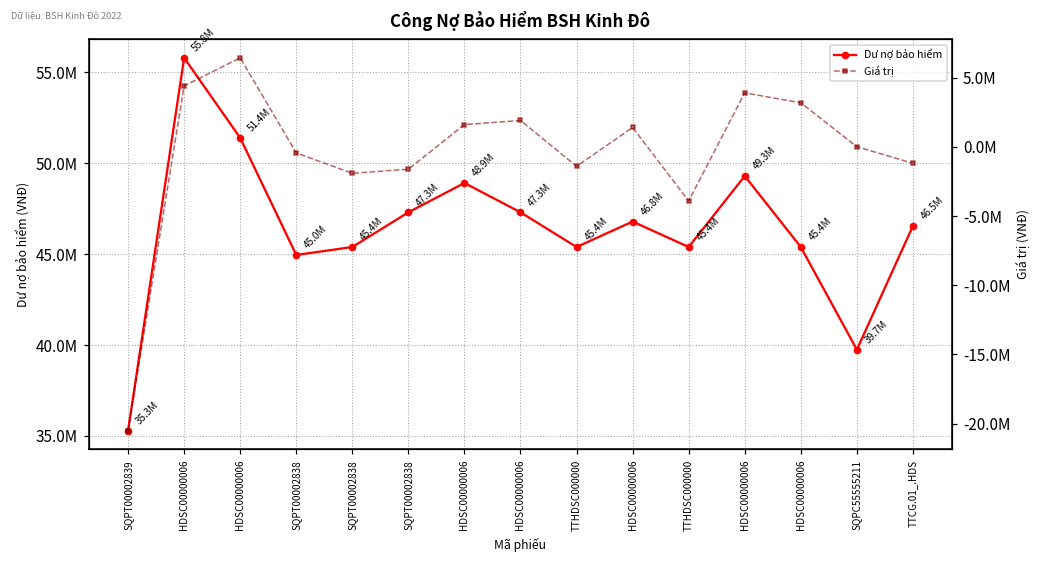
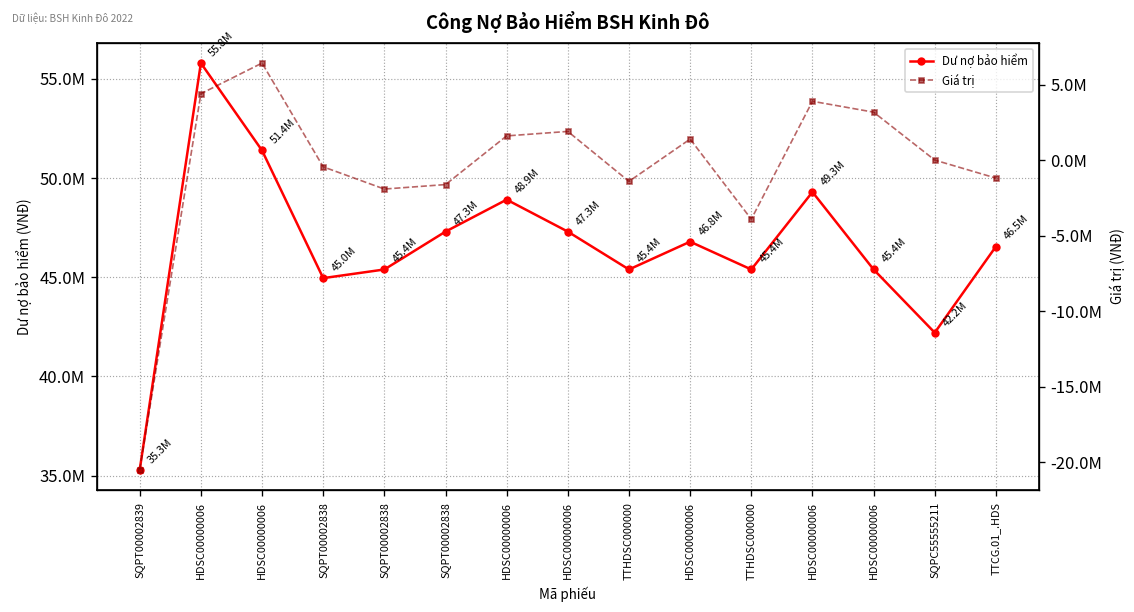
  {
    "Dư nợ bảo hiểm": {
      "SQPT00002839": "35.3M",
-     "SQPC55555211": "39.7M",
+     "SQPC55555211": "42.2M",
      "TTCG.01_.HDS": "46.5M"
    }
  }
